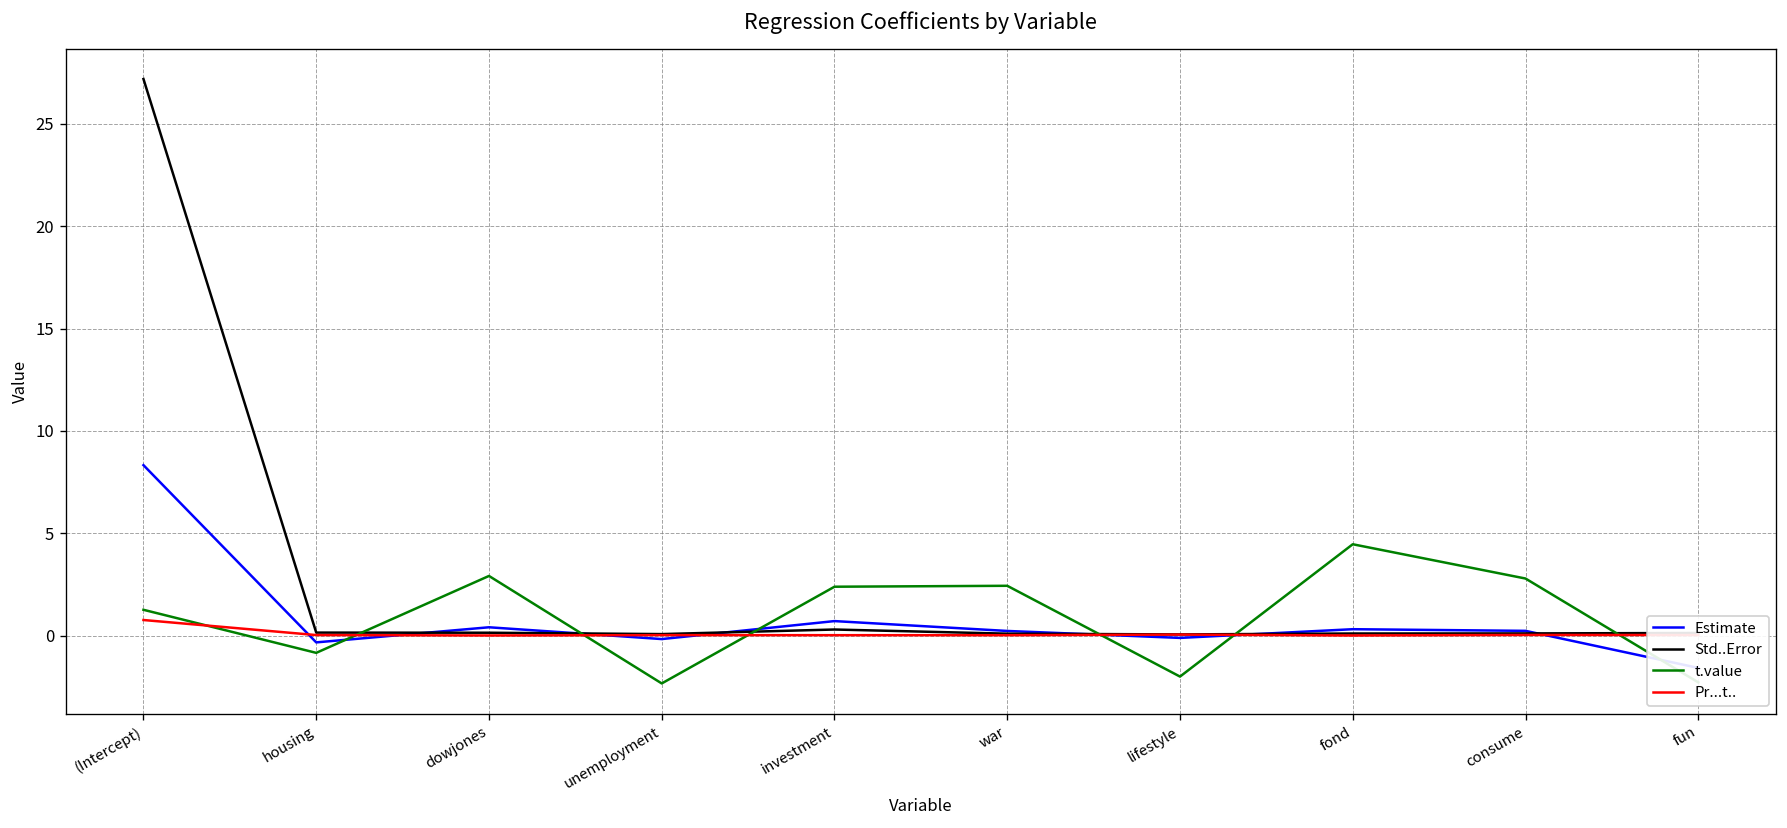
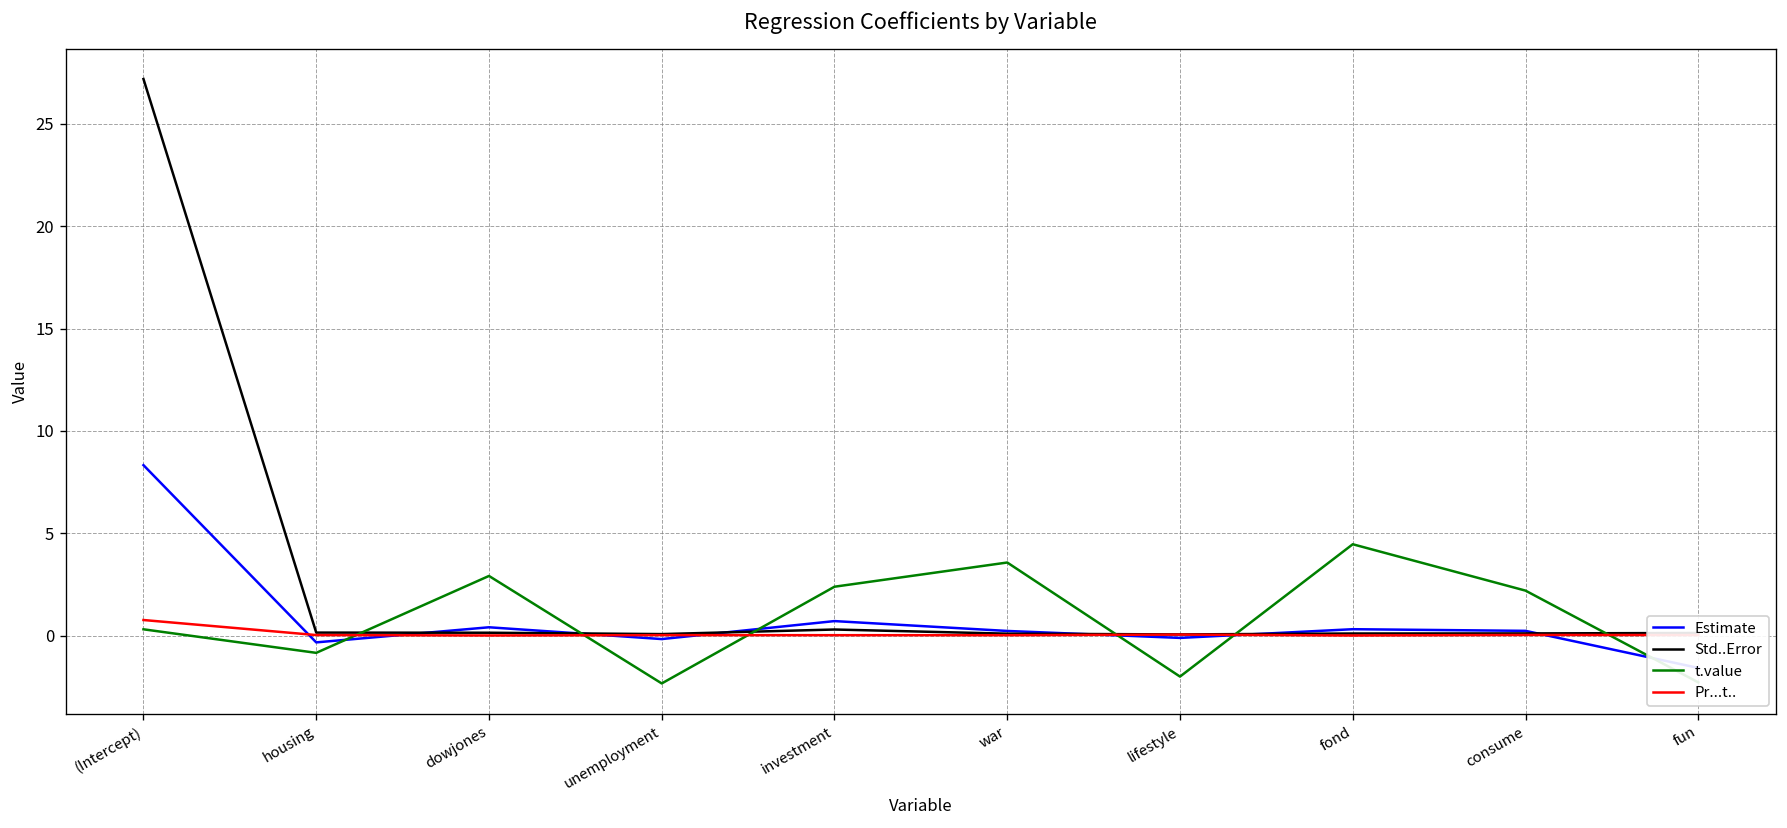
  {
    "Estimate": {
      "(Intercept)": 8.3,
      "housing": -0.3,
      "dowjones": 0.4,
      "unemployment": -0.2,
      "investment": 0.7,
      "lifestyle": -0.1,
      "fond": 0.3
    },
    "Std..Error": {
      "(Intercept)": 27.2,
      "investment": 0.3
    },
    "t.value": {
-     "(Intercept)": 1.3,
+     "(Intercept)": 0.3,
      "housing": -0.8,
      "dowjones": 2.9,
      "unemployment": -2.3,
      "investment": 2.4,
-     "war": 2.4,
+     "war": 3.6,
      "lifestyle": -2.0,
      "fond": 4.5,
-     "consume": 2.8
+     "consume": 2.2
    },
    "Pr...t..": {
      "(Intercept)": 0.8,
      "investment": 0.0
    }
  }
